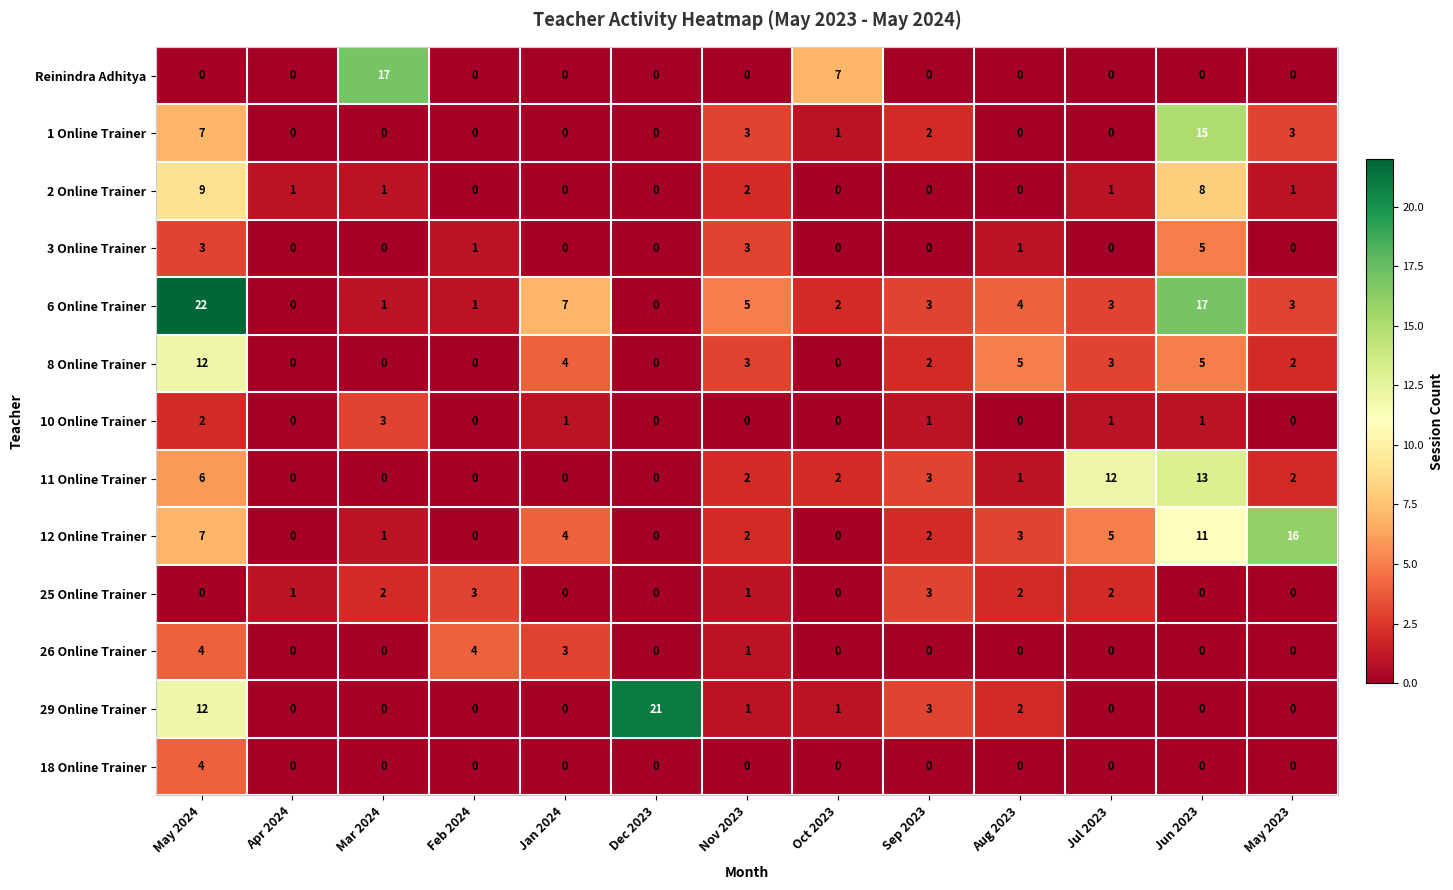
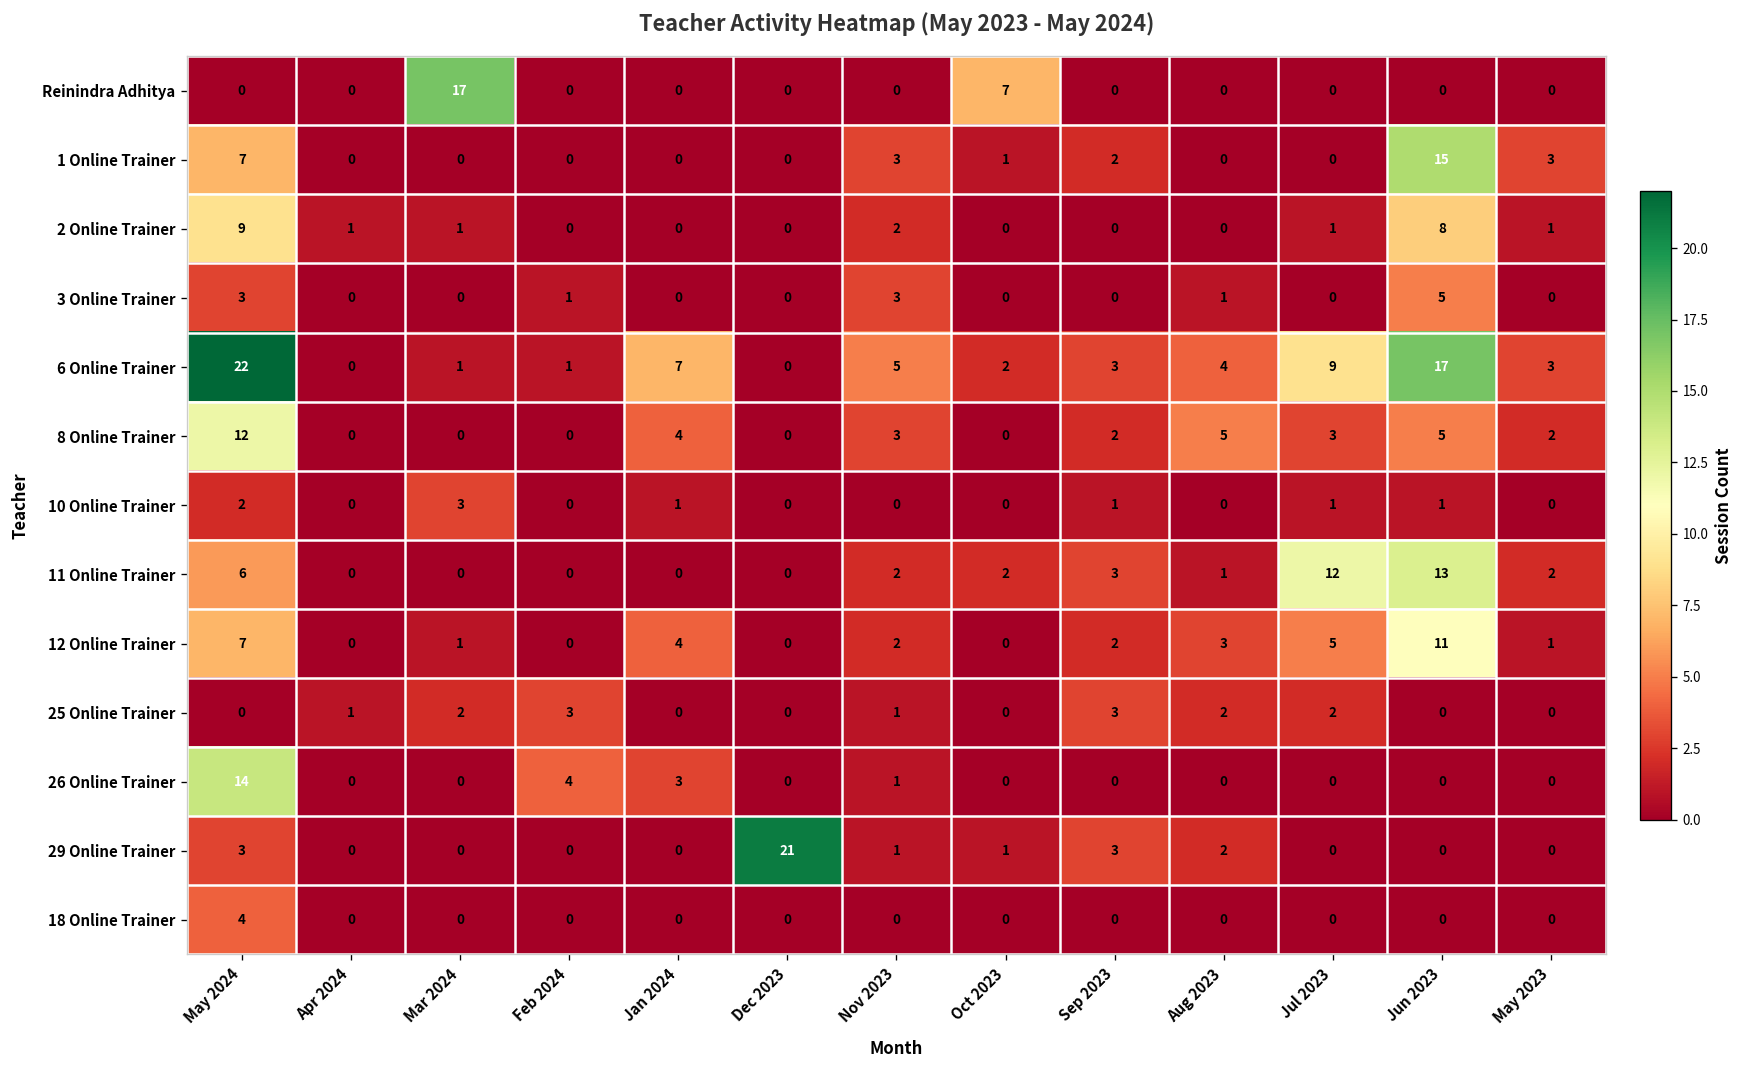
  {
    "Reinindra Adhitya": {
      "May 2024": 0,
      "Apr 2024": 0,
      "Mar 2024": 17,
      "Feb 2024": 0,
      "Jan 2024": 0,
      "Dec 2023": 0,
      "Nov 2023": 0,
      "Oct 2023": 7,
      "Sep 2023": 0,
      "Aug 2023": 0,
      "Jul 2023": 0,
      "Jun 2023": 0,
      "May 2023": 0
    },
    "1 Online Trainer": {
      "May 2024": 7,
      "Apr 2024": 0,
      "Mar 2024": 0,
      "Feb 2024": 0,
      "Jan 2024": 0,
      "Dec 2023": 0,
      "Nov 2023": 3,
      "Oct 2023": 1,
      "Sep 2023": 2,
      "Aug 2023": 0,
      "Jul 2023": 0,
      "Jun 2023": 15,
      "May 2023": 3
    },
    "2 Online Trainer": {
      "May 2024": 9,
      "Apr 2024": 1,
      "Mar 2024": 1,
      "Feb 2024": 0,
      "Jan 2024": 0,
      "Dec 2023": 0,
      "Nov 2023": 2,
      "Oct 2023": 0,
      "Sep 2023": 0,
      "Aug 2023": 0,
      "Jul 2023": 1,
      "Jun 2023": 8,
      "May 2023": 1
    },
    "3 Online Trainer": {
      "May 2024": 3,
      "Apr 2024": 0,
      "Mar 2024": 0,
      "Feb 2024": 1,
      "Jan 2024": 0,
      "Dec 2023": 0,
      "Nov 2023": 3,
      "Oct 2023": 0,
      "Sep 2023": 0,
      "Aug 2023": 1,
      "Jul 2023": 0,
      "Jun 2023": 5,
      "May 2023": 0
    },
    "6 Online Trainer": {
      "May 2024": 22,
      "Apr 2024": 0,
      "Mar 2024": 1,
      "Feb 2024": 1,
      "Jan 2024": 7,
      "Dec 2023": 0,
      "Nov 2023": 5,
      "Oct 2023": 2,
      "Sep 2023": 3,
      "Aug 2023": 4,
-     "Jul 2023": 3,
+     "Jul 2023": 9,
      "Jun 2023": 17,
      "May 2023": 3
    },
    "8 Online Trainer": {
      "May 2024": 12,
      "Apr 2024": 0,
      "Mar 2024": 0,
      "Feb 2024": 0,
      "Jan 2024": 4,
      "Dec 2023": 0,
      "Nov 2023": 3,
      "Oct 2023": 0,
      "Sep 2023": 2,
      "Aug 2023": 5,
      "Jul 2023": 3,
      "Jun 2023": 5,
      "May 2023": 2
    },
    "10 Online Trainer": {
      "May 2024": 2,
      "Apr 2024": 0,
      "Mar 2024": 3,
      "Feb 2024": 0,
      "Jan 2024": 1,
      "Dec 2023": 0,
      "Nov 2023": 0,
      "Oct 2023": 0,
      "Sep 2023": 1,
      "Aug 2023": 0,
      "Jul 2023": 1,
      "Jun 2023": 1,
      "May 2023": 0
    },
    "11 Online Trainer": {
      "May 2024": 6,
      "Apr 2024": 0,
      "Mar 2024": 0,
      "Feb 2024": 0,
      "Jan 2024": 0,
      "Dec 2023": 0,
      "Nov 2023": 2,
      "Oct 2023": 2,
      "Sep 2023": 3,
      "Aug 2023": 1,
      "Jul 2023": 12,
      "Jun 2023": 13,
      "May 2023": 2
    },
    "12 Online Trainer": {
      "May 2024": 7,
      "Apr 2024": 0,
      "Mar 2024": 1,
      "Feb 2024": 0,
      "Jan 2024": 4,
      "Dec 2023": 0,
      "Nov 2023": 2,
      "Oct 2023": 0,
      "Sep 2023": 2,
      "Aug 2023": 3,
      "Jul 2023": 5,
      "Jun 2023": 11,
-     "May 2023": 16
+     "May 2023": 1
    },
    "25 Online Trainer": {
      "May 2024": 0,
      "Apr 2024": 1,
      "Mar 2024": 2,
      "Feb 2024": 3,
      "Jan 2024": 0,
      "Dec 2023": 0,
      "Nov 2023": 1,
      "Oct 2023": 0,
      "Sep 2023": 3,
      "Aug 2023": 2,
      "Jul 2023": 2,
      "Jun 2023": 0,
      "May 2023": 0
    },
    "26 Online Trainer": {
-     "May 2024": 4,
+     "May 2024": 14,
      "Apr 2024": 0,
      "Mar 2024": 0,
      "Feb 2024": 4,
      "Jan 2024": 3,
      "Dec 2023": 0,
      "Nov 2023": 1,
      "Oct 2023": 0,
      "Sep 2023": 0,
      "Aug 2023": 0,
      "Jul 2023": 0,
      "Jun 2023": 0,
      "May 2023": 0
    },
    "29 Online Trainer": {
-     "May 2024": 12,
+     "May 2024": 3,
      "Apr 2024": 0,
      "Mar 2024": 0,
      "Feb 2024": 0,
      "Jan 2024": 0,
      "Dec 2023": 21,
      "Nov 2023": 1,
      "Oct 2023": 1,
      "Sep 2023": 3,
      "Aug 2023": 2,
      "Jul 2023": 0,
      "Jun 2023": 0,
      "May 2023": 0
    },
    "18 Online Trainer": {
      "May 2024": 4,
      "Apr 2024": 0,
      "Mar 2024": 0,
      "Feb 2024": 0,
      "Jan 2024": 0,
      "Dec 2023": 0,
      "Nov 2023": 0,
      "Oct 2023": 0,
      "Sep 2023": 0,
      "Aug 2023": 0,
      "Jul 2023": 0,
      "Jun 2023": 0,
      "May 2023": 0
    }
  }
